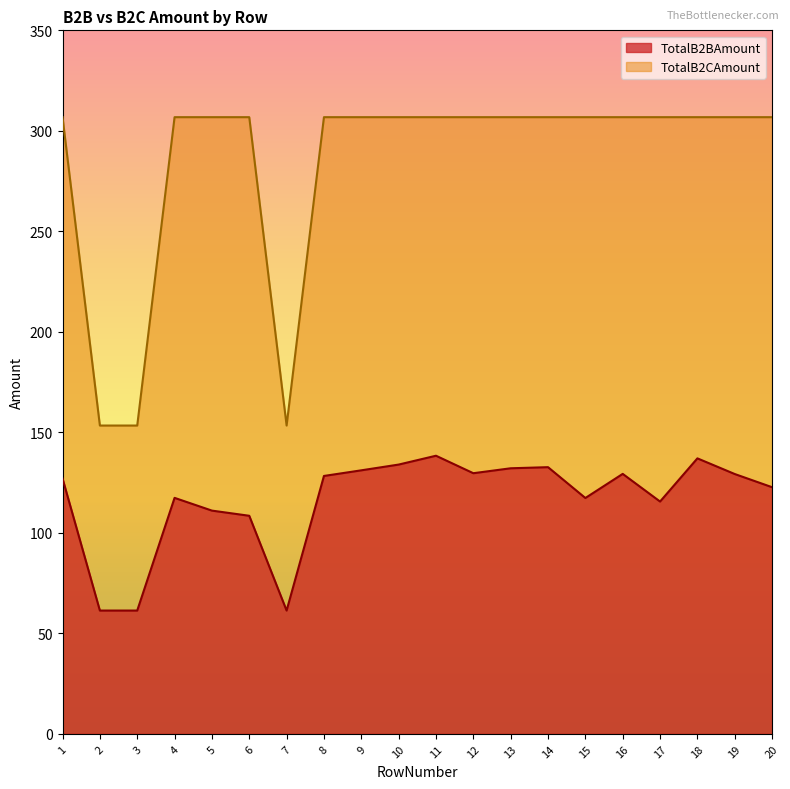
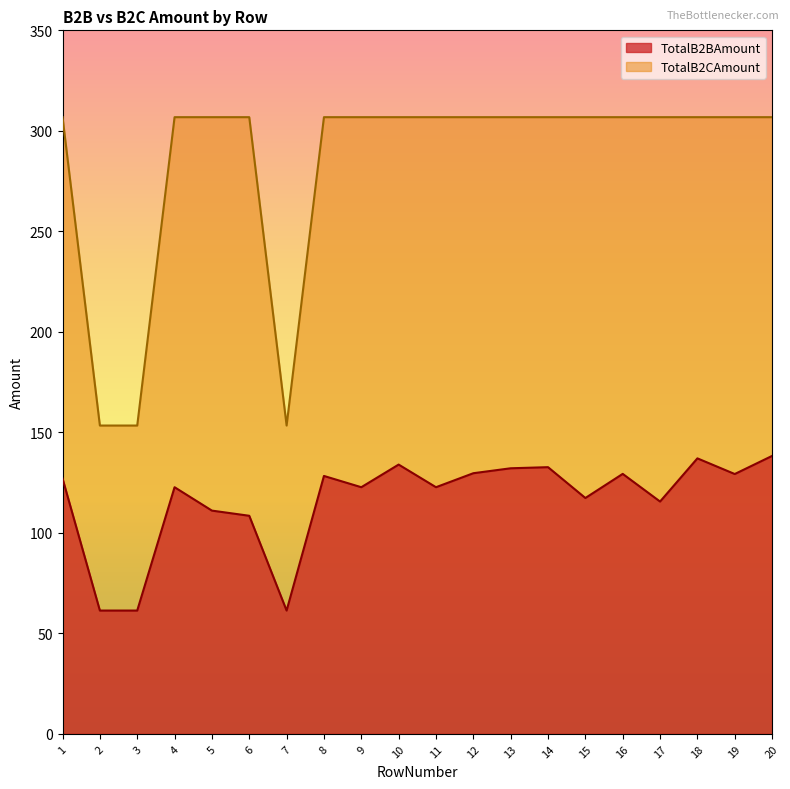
  {
    "TotalB2BAmount": {
      "1": 127,
      "2": 61,
      "3": 61,
-     "4": 117,
+     "4": 123,
      "5": 111,
      "6": 109,
      "7": 61,
      "8": 128,
-     "9": 131,
+     "9": 123,
      "10": 134,
-     "11": 138,
+     "11": 123,
      "12": 130,
      "13": 132,
      "14": 133,
      "15": 117,
      "16": 129,
      "17": 116,
      "18": 137,
      "19": 129,
-     "20": 123
+     "20": 138
    },
    "TotalB2CAmount": {
      "1": 307,
      "2": 153,
      "3": 153,
      "4": 307,
      "5": 307,
      "6": 307,
      "7": 153,
      "8": 307,
      "9": 307,
      "10": 307,
      "11": 307,
      "12": 307,
      "13": 307,
      "14": 307,
      "15": 307,
      "16": 307,
      "17": 307,
      "18": 307,
      "19": 307,
      "20": 307
    }
  }
